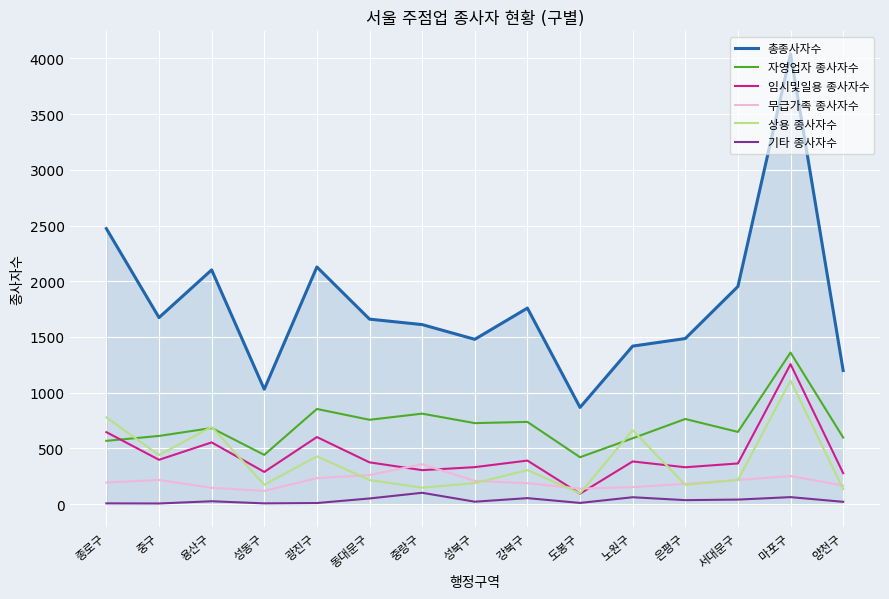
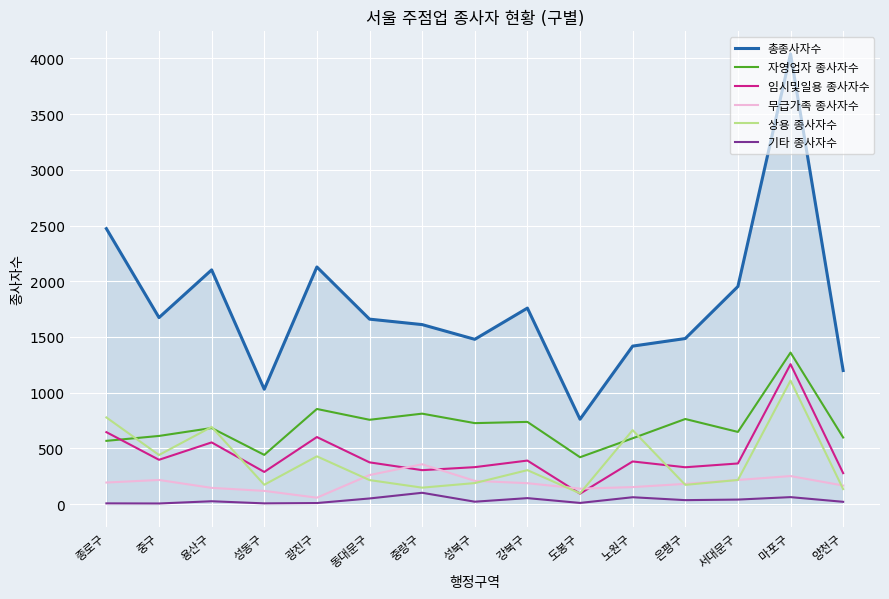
  {
    "총종사자수": {
      "종로구": 2470,
      "중구": 1670,
      "용산구": 2100,
      "성동구": 1030,
      "광진구": 2130,
      "동대문구": 1660,
      "중랑구": 1610,
      "성북구": 1480,
      "강북구": 1760,
-     "도봉구": 870,
+     "도봉구": 760,
      "노원구": 1420,
      "은평구": 1490,
      "서대문구": 1950,
      "양천구": 1200
    },
    "자영업자 종사자수": {
      "종로구": 570,
      "중구": 610,
      "성동구": 440,
      "광진구": 850,
      "동대문구": 760,
      "중랑구": 810,
      "성북구": 730,
      "강북구": 740,
      "도봉구": 420,
      "노원구": 590,
      "은평구": 760,
      "서대문구": 650,
      "마포구": 1360,
      "양천구": 600
    },
    "임시및일용 종사자수": {
      "종로구": 650,
      "중구": 400,
      "용산구": 550,
      "성동구": 290,
      "광진구": 600,
      "동대문구": 380,
      "중랑구": 310,
      "성북구": 330,
      "강북구": 390,
      "노원구": 380,
      "은평구": 330,
      "서대문구": 370,
      "마포구": 1260,
      "양천구": 280
    },
    "무급가족 종사자수": {
      "종로구": 190,
      "중구": 220,
      "용산구": 150,
      "성동구": 120,
-     "광진구": 230,
+     "광진구": 60,
      "동대문구": 260,
      "중랑구": 360,
      "강북구": 190,
      "도봉구": 140,
      "노원구": 150,
      "마포구": 250,
      "양천구": 170
    },
    "상용 종사자수": {
      "종로구": 780,
      "중구": 440,
      "성동구": 170,
      "광진구": 430,
      "동대문구": 220,
      "중랑구": 150,
      "강북구": 310,
      "노원구": 660,
      "마포구": 1110,
      "양천구": 140
    },
    "기타 종사자수": {
      "종로구": 10,
      "중구": 10,
      "용산구": 30,
      "성동구": 10,
      "광진구": 10,
      "동대문구": 50,
      "중랑구": 100,
      "성북구": 20,
      "강북구": 50,
      "도봉구": 10,
      "노원구": 60,
      "은평구": 40,
      "서대문구": 40,
      "마포구": 60,
      "양천구": 20
    }
  }
